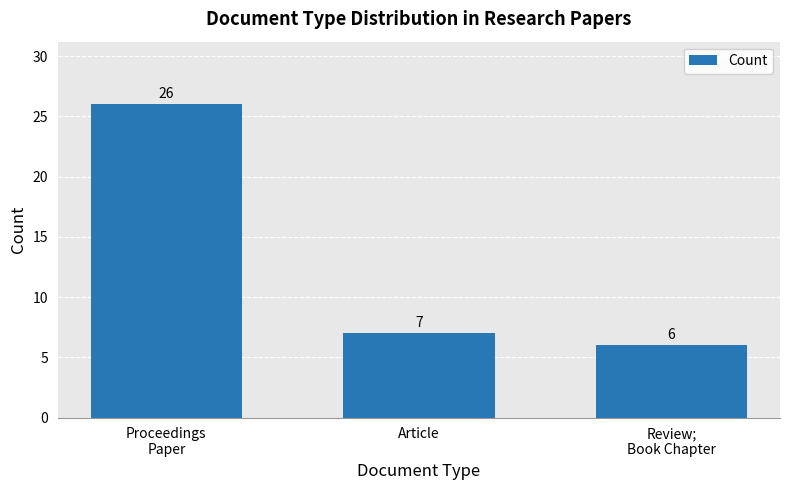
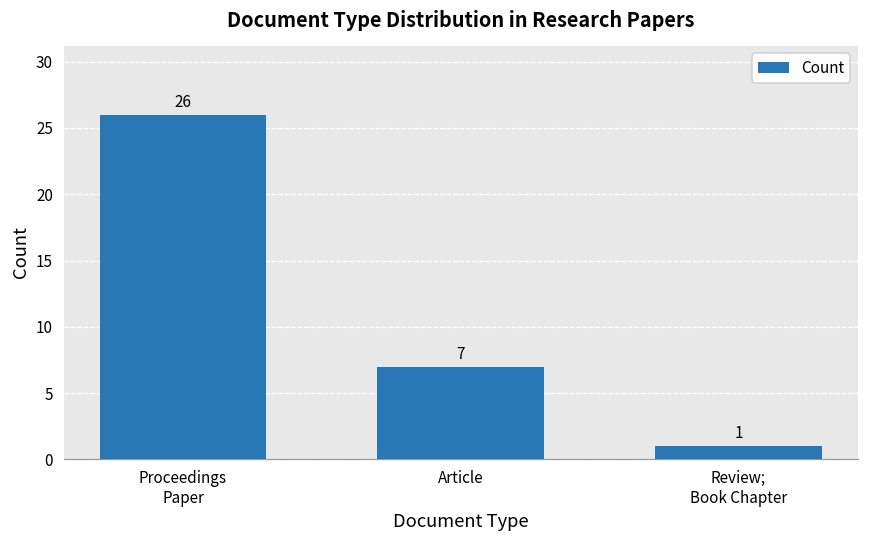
  {
    "Proceedings Paper": 26,
    "Article": 7,
-   "Review; Book Chapter": 6
+   "Review; Book Chapter": 1
  }
